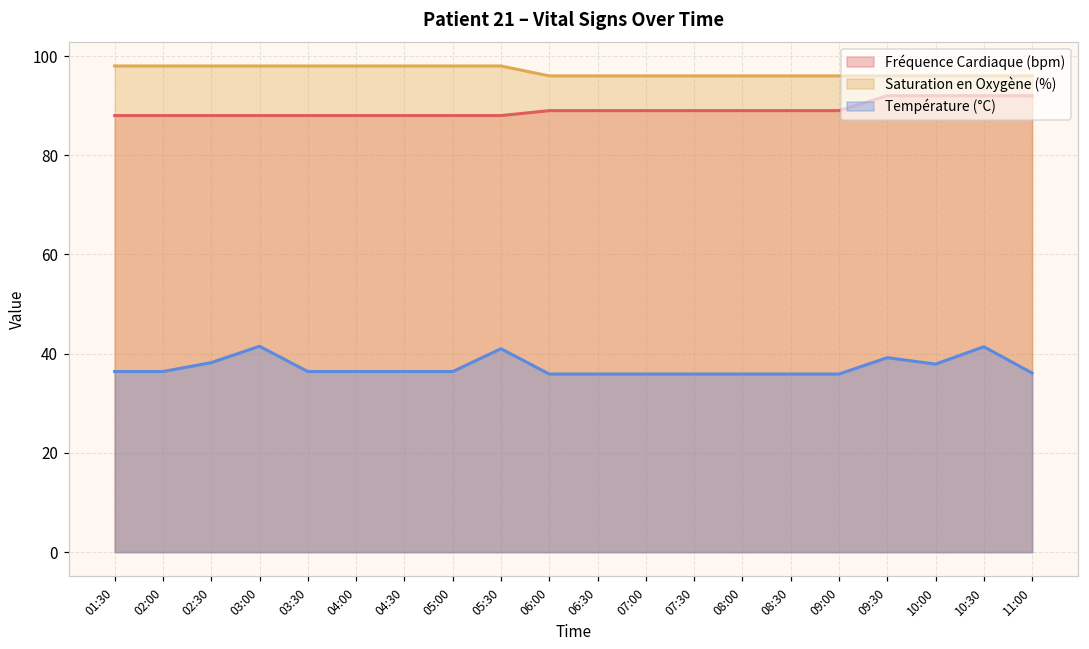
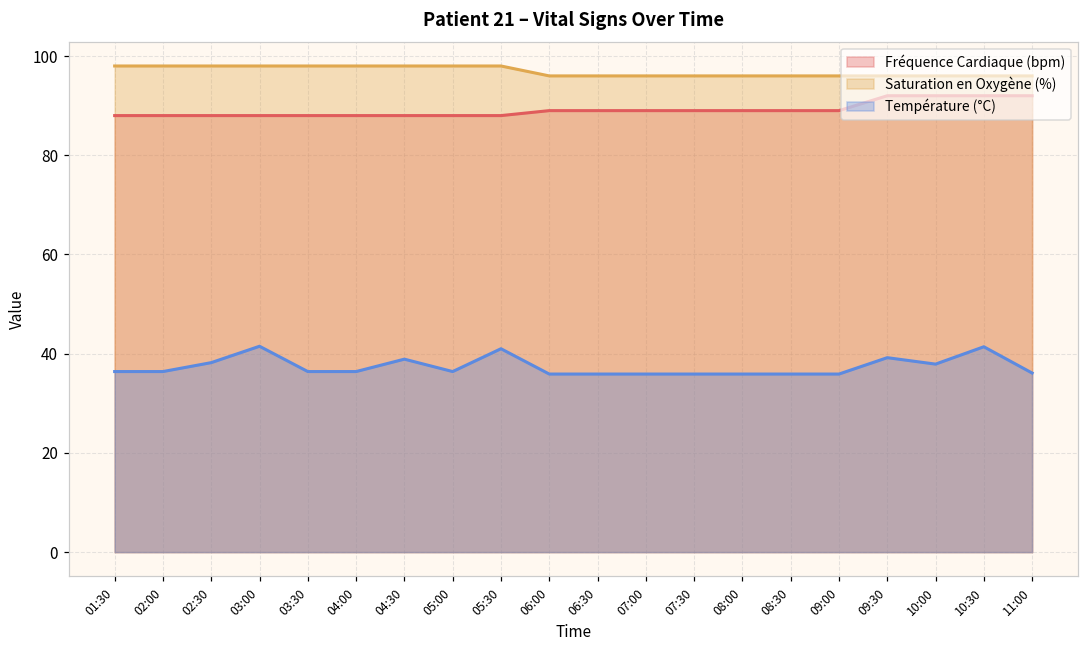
  {
    "Température (°C)": {
      "01:30": 36,
      "02:00": 36,
      "02:30": 38,
      "03:00": 42,
      "03:30": 36,
      "04:00": 36,
-     "04:30": 36,
+     "04:30": 39,
      "05:00": 36,
      "05:30": 41,
      "06:00": 36,
      "06:30": 36,
      "07:00": 36,
      "07:30": 36,
      "08:00": 36,
      "08:30": 36,
      "09:00": 36,
      "09:30": 39,
      "10:00": 38,
      "10:30": 41,
      "11:00": 36
    }
  }
